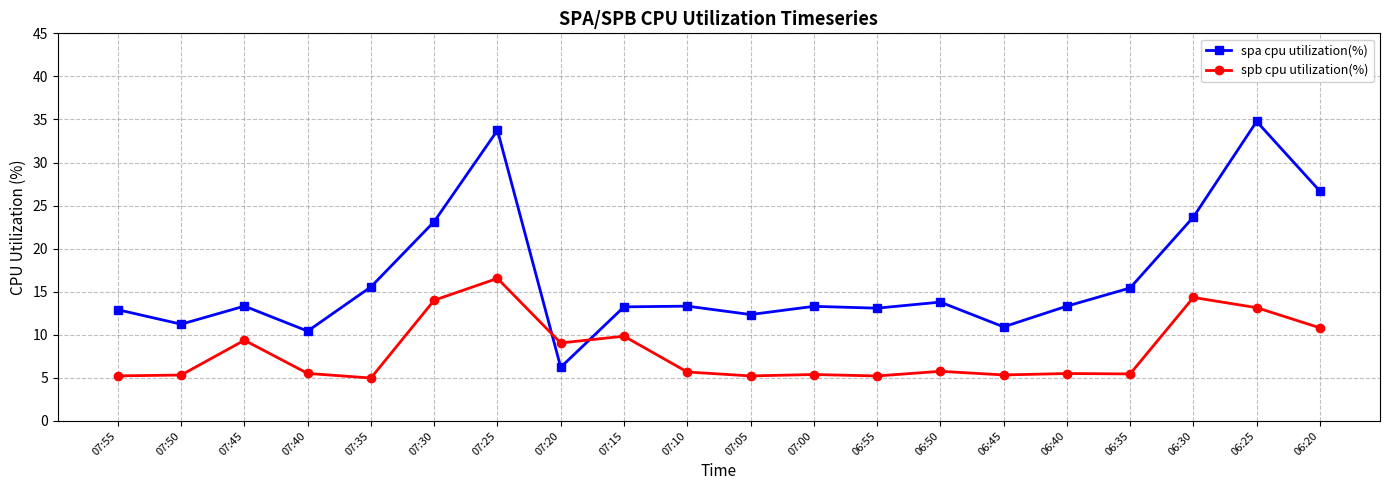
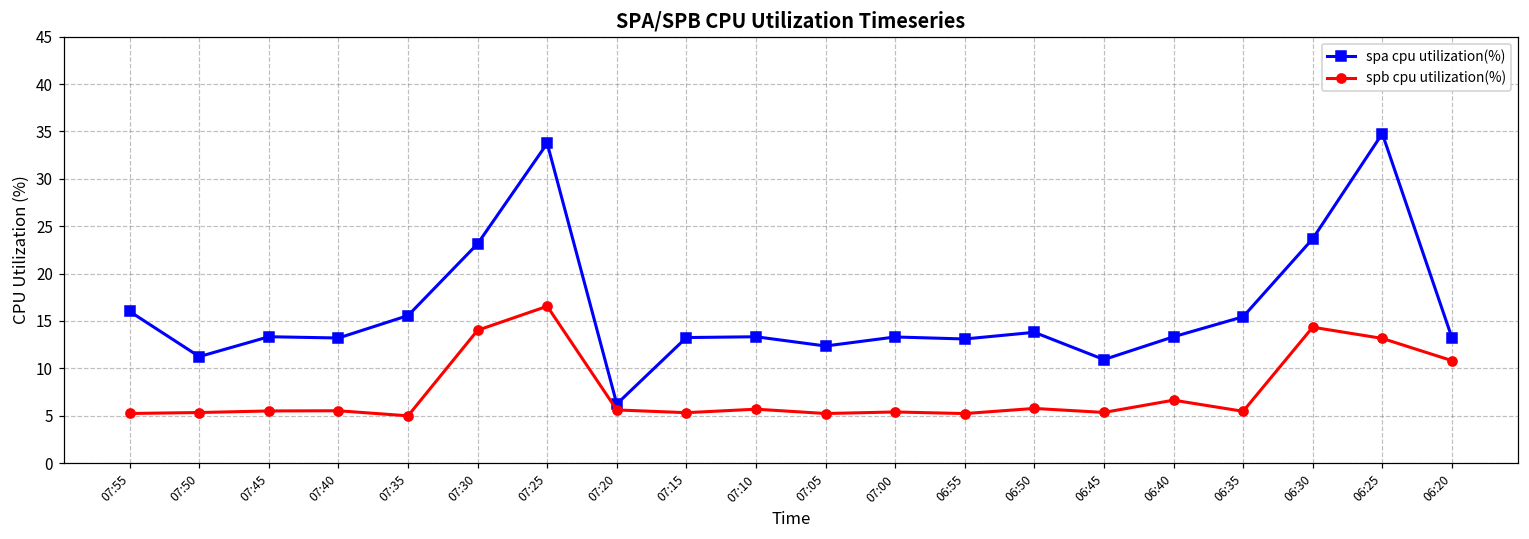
  {
    "spa cpu utilization(%)": {
-     "07:55": 13,
+     "07:55": 16,
      "07:50": 11,
      "07:45": 13,
-     "07:40": 10,
+     "07:40": 13,
      "07:35": 16,
      "07:30": 23,
      "07:25": 34,
      "07:20": 6,
      "07:15": 13,
      "07:10": 13,
      "07:05": 12,
      "07:00": 13,
      "06:55": 13,
      "06:50": 14,
      "06:45": 11,
      "06:40": 13,
      "06:35": 15,
      "06:30": 24,
      "06:25": 35,
-     "06:20": 27
+     "06:20": 13
    },
    "spb cpu utilization(%)": {
      "07:55": 5,
      "07:50": 5,
-     "07:45": 9,
+     "07:45": 5,
      "07:40": 6,
      "07:35": 5,
      "07:30": 14,
      "07:25": 17,
-     "07:20": 9,
-     "07:15": 10,
+     "07:20": 6,
+     "07:15": 5,
      "07:10": 6,
      "07:05": 5,
      "07:00": 5,
      "06:55": 5,
      "06:50": 6,
      "06:45": 5,
-     "06:40": 6,
+     "06:40": 7,
      "06:35": 5,
      "06:30": 14,
      "06:25": 13,
      "06:20": 11
    }
  }
